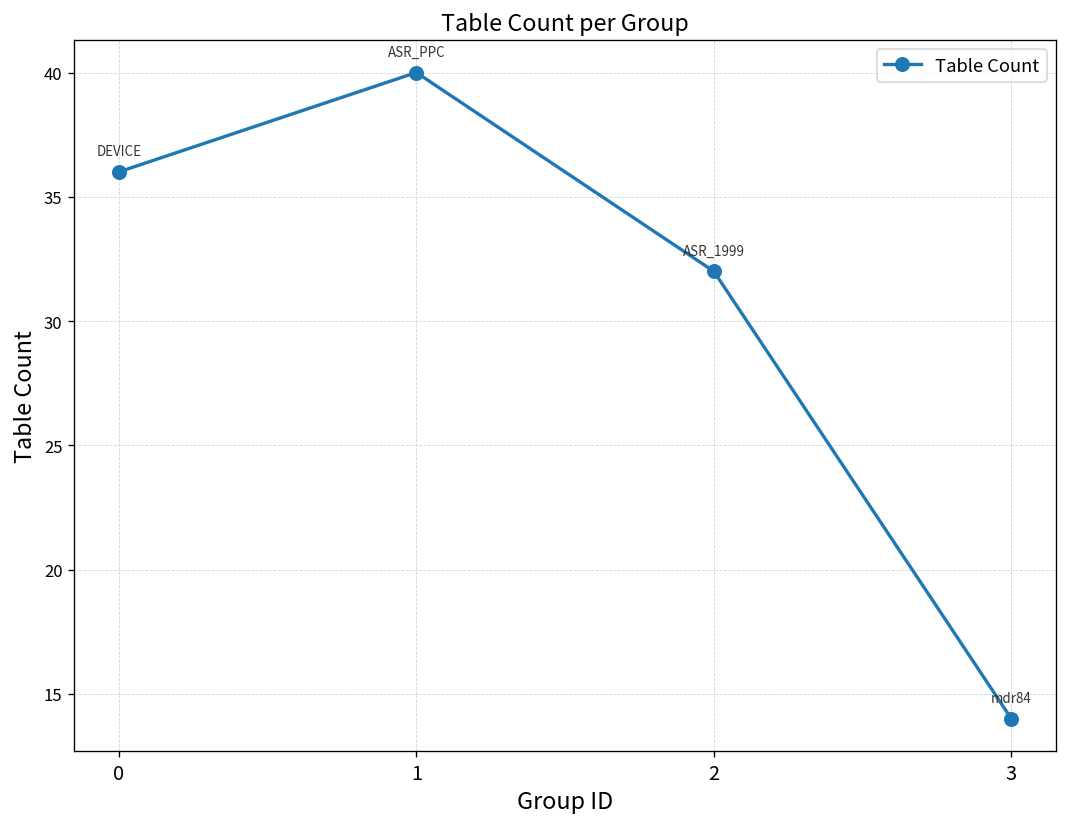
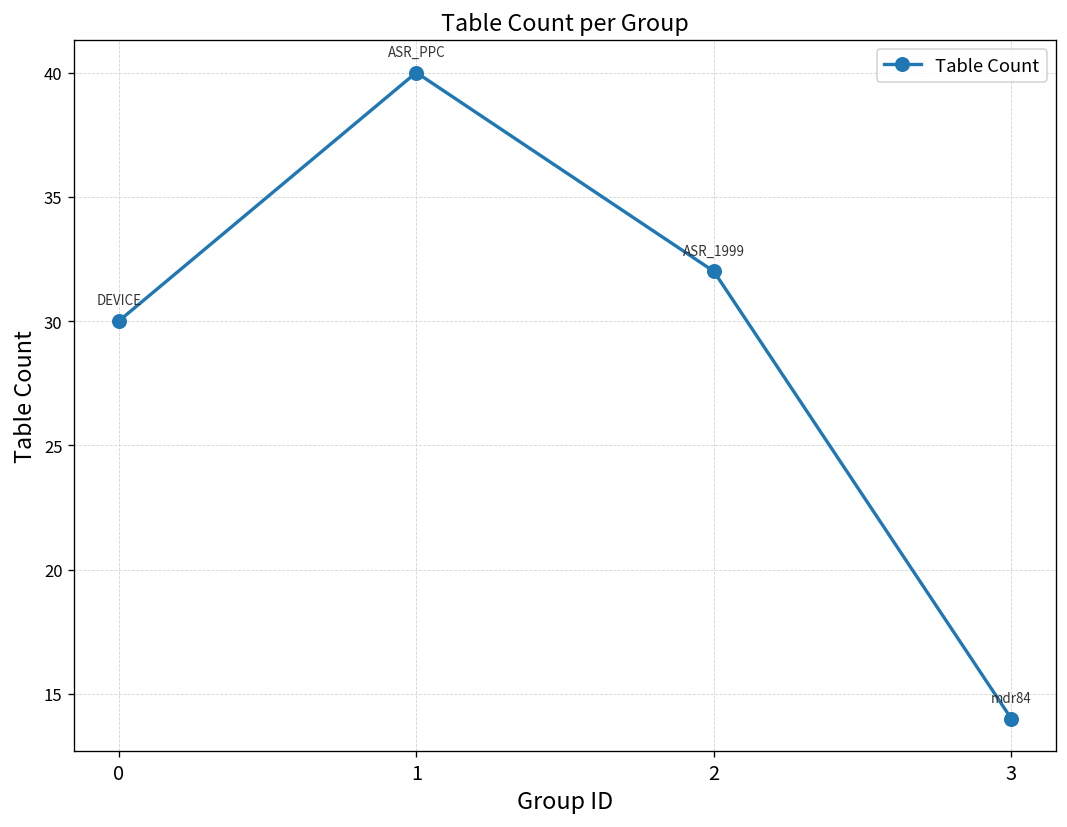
  {
-   "0": 36,
+   "0": 30,
    "1": 40,
    "3": 14
  }
